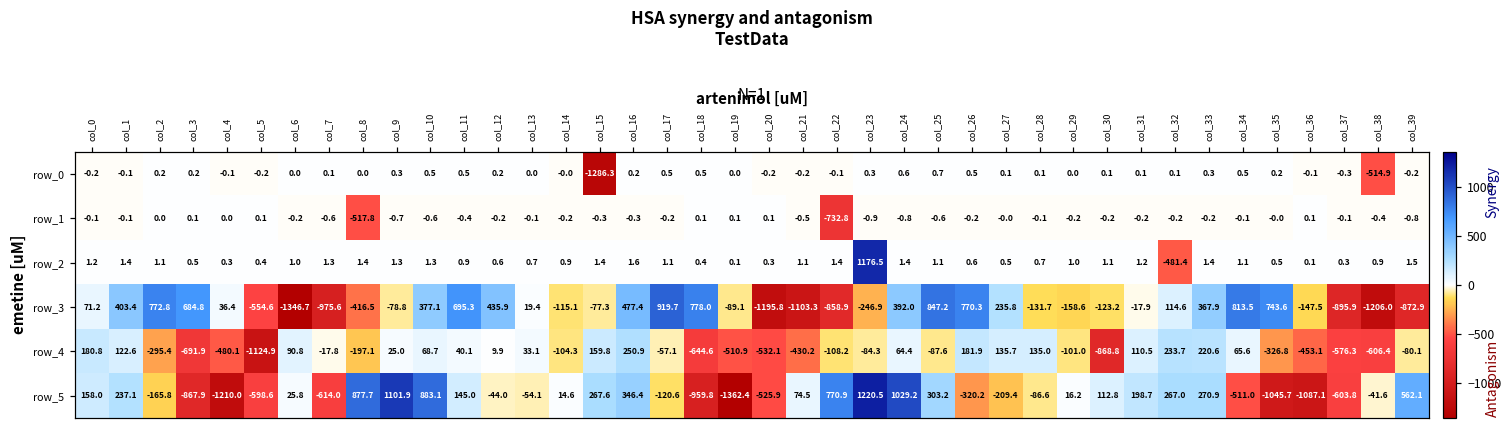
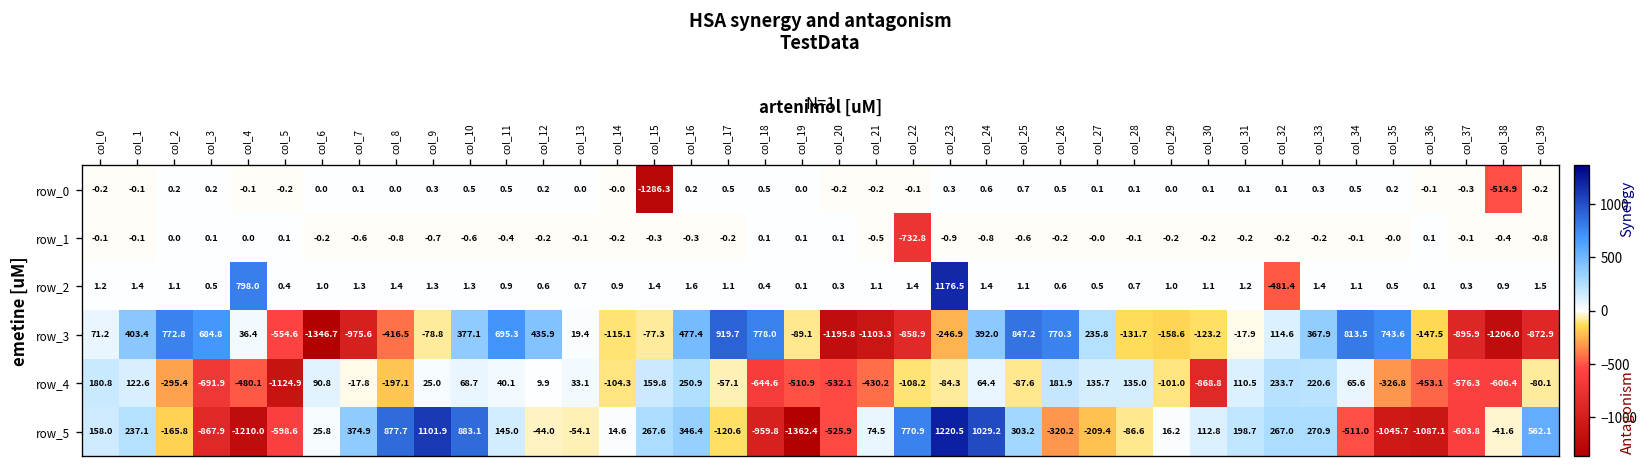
  {
    "row_1": {
      "col_0": -0.1,
      "col_1": -0.1,
      "col_2": 0.0,
      "col_3": 0.1,
      "col_4": 0.0,
      "col_5": 0.1,
      "col_6": -0.2,
      "col_7": -0.6,
-     "col_8": -517.8,
+     "col_8": -0.8,
      "col_9": -0.7,
      "col_10": -0.6,
      "col_11": -0.4,
      "col_12": -0.2,
      "col_13": -0.1,
      "col_14": -0.2,
      "col_15": -0.3,
      "col_16": -0.3,
      "col_17": -0.2,
      "col_18": 0.1,
      "col_19": 0.1,
      "col_20": 0.1,
      "col_21": -0.5,
      "col_22": -732.8,
      "col_23": -0.9,
      "col_24": -0.8,
      "col_25": -0.6,
      "col_26": -0.2,
      "col_27": -0.0,
      "col_28": -0.1,
      "col_29": -0.2,
      "col_30": -0.2,
      "col_31": -0.2,
      "col_32": -0.2,
      "col_33": -0.2,
      "col_34": -0.1,
      "col_35": -0.0,
      "col_36": 0.1,
      "col_37": -0.1,
      "col_38": -0.4,
      "col_39": -0.8
    },
    "row_2": {
      "col_0": 1.2,
      "col_1": 1.4,
      "col_2": 1.1,
      "col_3": 0.5,
-     "col_4": 0.3,
+     "col_4": 798.0,
      "col_5": 0.4,
      "col_6": 1.0,
      "col_7": 1.3,
      "col_8": 1.4,
      "col_9": 1.3,
      "col_10": 1.3,
      "col_11": 0.9,
      "col_12": 0.6,
      "col_13": 0.7,
      "col_14": 0.9,
      "col_15": 1.4,
      "col_16": 1.6,
      "col_17": 1.1,
      "col_18": 0.4,
      "col_19": 0.1,
      "col_20": 0.3,
      "col_21": 1.1,
      "col_22": 1.4,
      "col_23": 1176.5,
      "col_24": 1.4,
      "col_25": 1.1,
      "col_26": 0.6,
      "col_27": 0.5,
      "col_28": 0.7,
      "col_29": 1.0,
      "col_30": 1.1,
      "col_31": 1.2,
      "col_32": -481.4,
      "col_33": 1.4,
      "col_34": 1.1,
      "col_35": 0.5,
      "col_36": 0.1,
      "col_37": 0.3,
      "col_38": 0.9,
      "col_39": 1.5
    },
    "row_5": {
      "col_0": 158.0,
      "col_1": 237.1,
      "col_2": -165.8,
      "col_3": -867.9,
      "col_4": -1210.0,
      "col_5": -598.6,
      "col_6": 25.8,
-     "col_7": -614.0,
+     "col_7": 374.9,
      "col_8": 877.7,
      "col_9": 1101.9,
      "col_10": 883.1,
      "col_11": 145.0,
      "col_12": -44.0,
      "col_13": -54.1,
      "col_14": 14.6,
      "col_15": 267.6,
      "col_16": 346.4,
      "col_17": -120.6,
      "col_18": -959.8,
      "col_19": -1362.4,
      "col_20": -525.9,
      "col_21": 74.5,
      "col_22": 770.9,
      "col_23": 1220.5,
      "col_24": 1029.2,
      "col_25": 303.2,
      "col_26": -320.2,
      "col_27": -209.4,
      "col_28": -86.6,
      "col_29": 16.2,
      "col_30": 112.8,
      "col_31": 198.7,
      "col_32": 267.0,
      "col_33": 270.9,
      "col_34": -511.0,
      "col_35": -1045.7,
      "col_36": -1087.1,
      "col_37": -603.8,
      "col_38": -41.6,
      "col_39": 562.1
    }
  }
